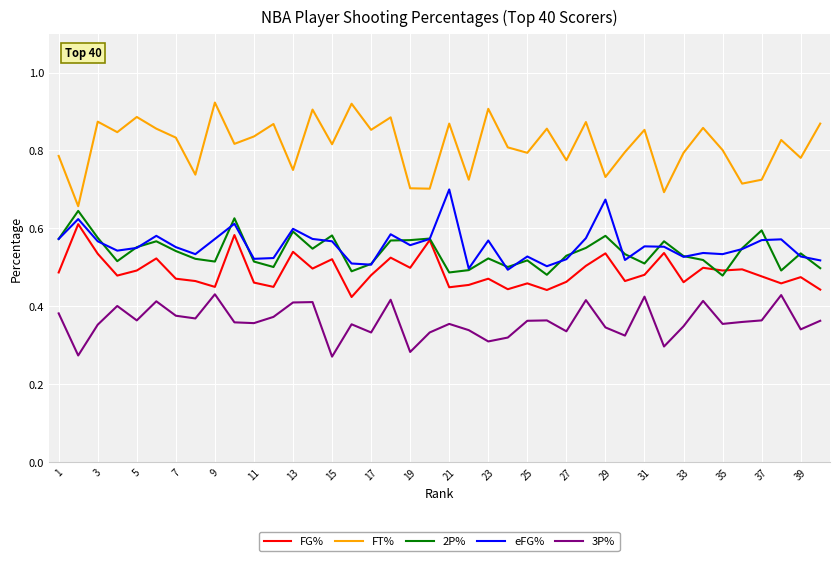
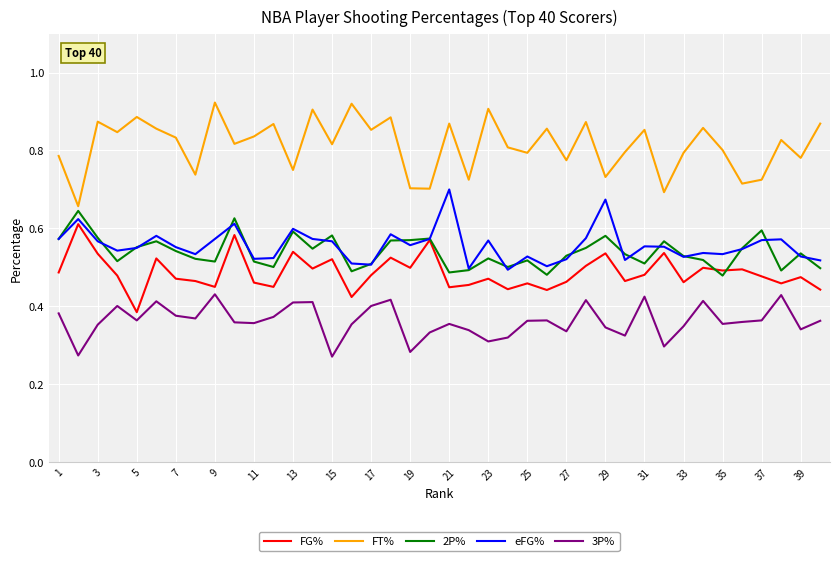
  {
    "FG%": {
      "1": 0.49,
      "3": 0.54,
-     "5": 0.49,
+     "5": 0.39,
      "7": 0.47,
      "9": 0.45,
      "11": 0.46,
      "13": 0.54,
      "15": 0.52,
      "17": 0.48,
      "19": 0.50,
      "21": 0.45,
      "23": 0.47,
      "25": 0.46,
      "27": 0.46,
      "29": 0.54,
      "31": 0.48,
      "33": 0.46,
      "35": 0.49,
      "37": 0.48,
      "39": 0.48
    },
    "FT%": {
      "1": 0.79,
      "3": 0.87,
      "5": 0.89,
      "7": 0.83,
      "9": 0.92,
      "11": 0.84,
      "13": 0.75,
      "15": 0.82,
      "17": 0.85,
      "19": 0.70,
      "21": 0.87,
      "23": 0.91,
      "25": 0.79,
      "27": 0.78,
      "29": 0.73,
      "31": 0.85,
      "33": 0.79,
      "35": 0.80,
      "37": 0.73,
      "39": 0.78
    },
    "2P%": {
      "3": 0.58,
      "7": 0.54,
      "9": 0.52,
      "11": 0.52,
      "13": 0.59,
      "15": 0.58,
      "19": 0.57,
      "21": 0.49,
      "23": 0.52,
      "25": 0.52,
      "27": 0.53,
      "29": 0.58,
      "31": 0.51,
      "35": 0.48,
      "37": 0.60,
      "39": 0.54
    },
    "eFG%": {
      "3": 0.57,
      "7": 0.55,
      "9": 0.57,
      "11": 0.52,
      "13": 0.60,
      "15": 0.57,
      "19": 0.56,
      "21": 0.70,
      "23": 0.57,
      "25": 0.53,
      "27": 0.52,
      "29": 0.67,
      "31": 0.55,
      "35": 0.53,
      "37": 0.57,
      "39": 0.53
    },
    "3P%": {
      "1": 0.38,
      "3": 0.35,
      "5": 0.36,
      "7": 0.38,
      "9": 0.43,
      "11": 0.36,
      "13": 0.41,
      "15": 0.27,
-     "17": 0.33,
+     "17": 0.40,
      "19": 0.28,
      "21": 0.36,
      "23": 0.31,
      "25": 0.36,
      "27": 0.34,
      "29": 0.35,
      "31": 0.43,
      "33": 0.35,
      "35": 0.36,
      "37": 0.36,
      "39": 0.34
    }
  }
